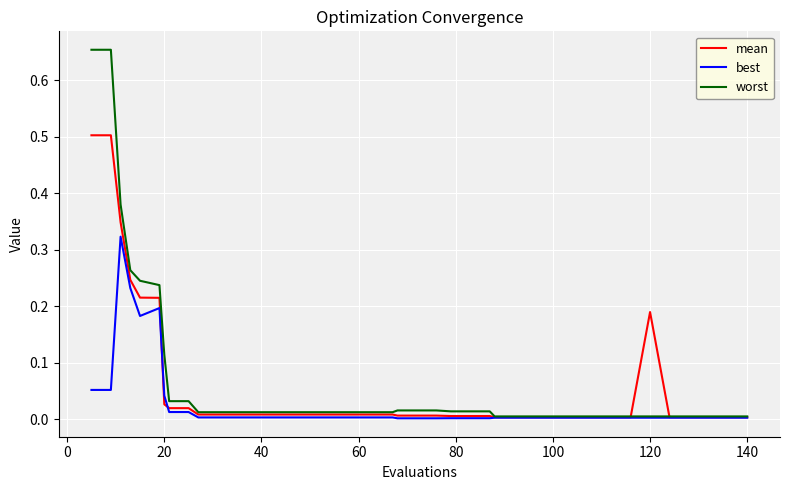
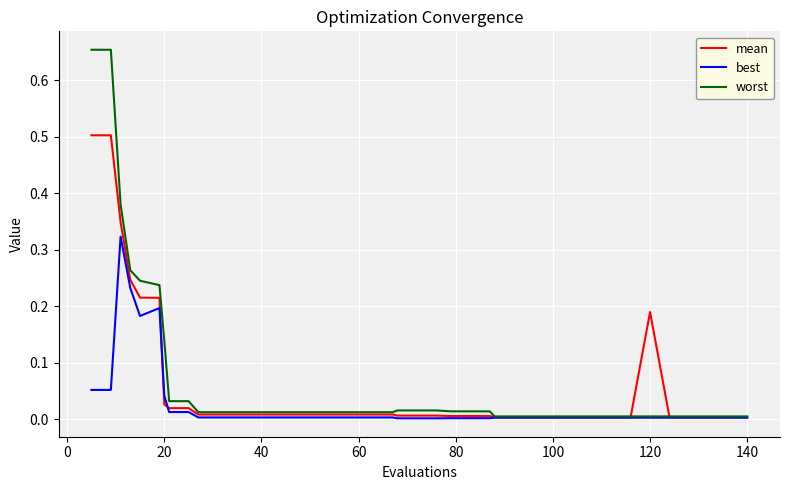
  {
    "mean": {
      "20": 0.03,
      "120": 0.19
    },
    "best": {
      "20": 0.04
    },
    "worst": {
-     "20": 0.11
+     "20": 0.14
    }
  }
